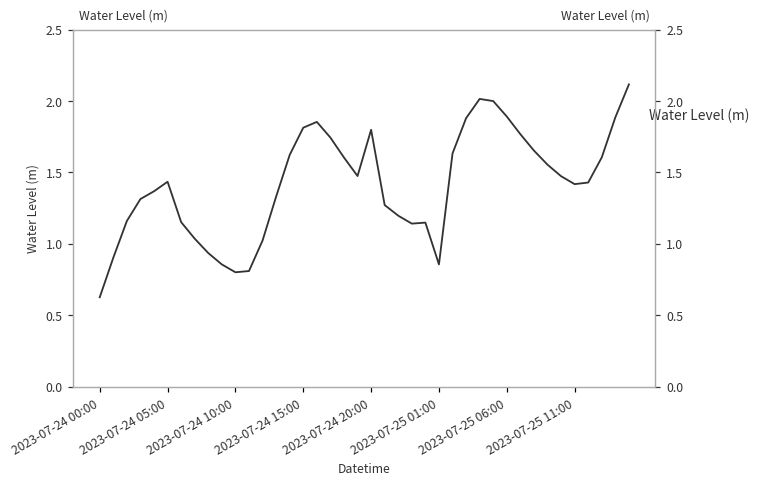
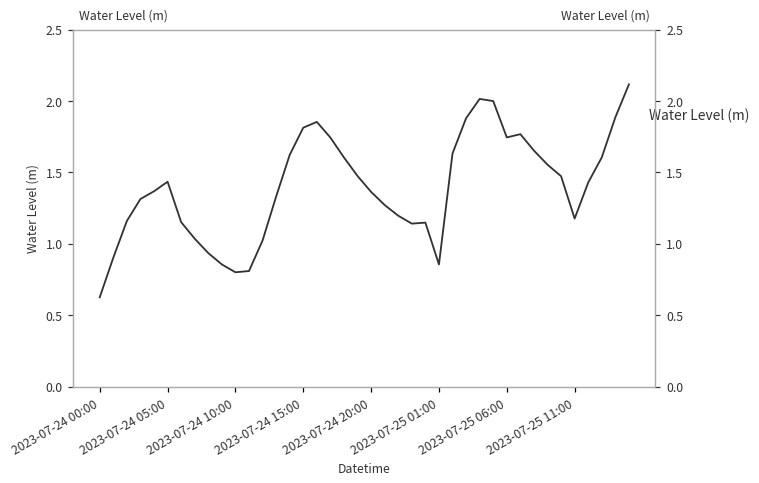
  {
    "2023-07-24 00:00": 0.63,
    "2023-07-24 05:00": 1.43,
    "2023-07-24 10:00": 0.80,
    "2023-07-24 15:00": 1.81,
-   "2023-07-24 20:00": 1.80,
+   "2023-07-24 20:00": 1.36,
    "2023-07-25 01:00": 0.86,
-   "2023-07-25 06:00": 1.89,
-   "2023-07-25 11:00": 1.42
+   "2023-07-25 06:00": 1.75,
+   "2023-07-25 11:00": 1.18
  }
